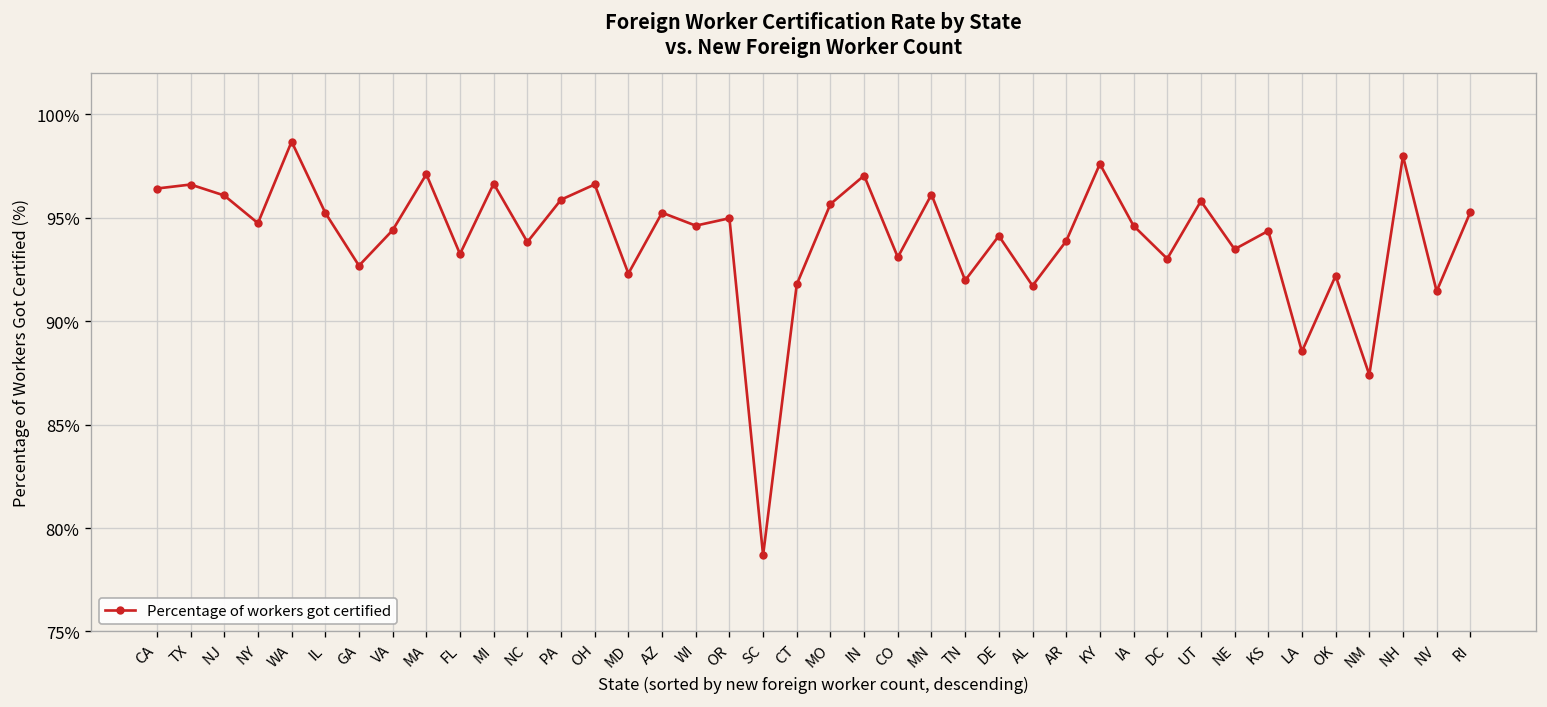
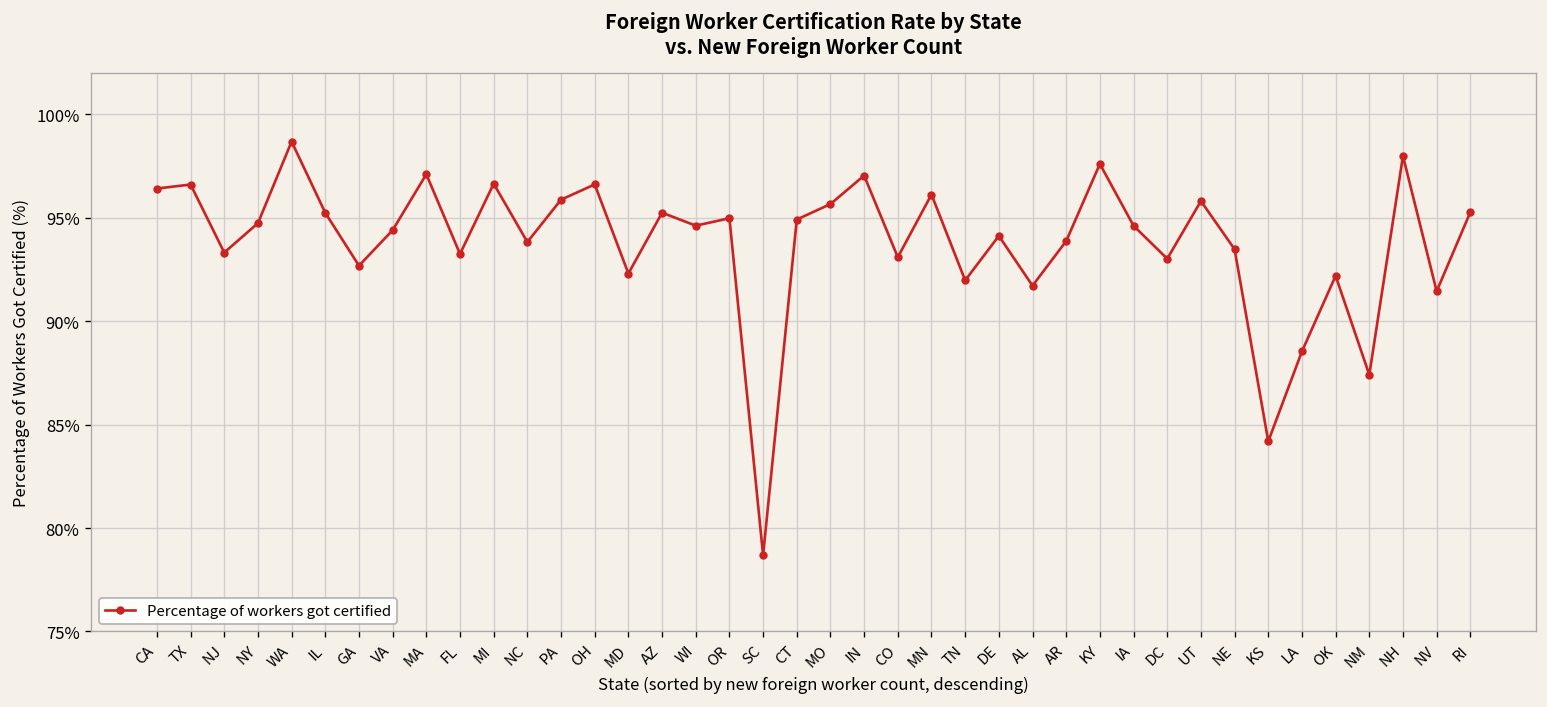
  {
    "CA": "96.4%",
    "TX": "96.6%",
-   "NJ": "96.1%",
+   "NJ": "93.3%",
    "NY": "94.7%",
    "WA": "98.7%",
    "IL": "95.2%",
    "GA": "92.7%",
    "VA": "94.4%",
    "MA": "97.1%",
    "FL": "93.2%",
    "MI": "96.6%",
    "NC": "93.8%",
    "PA": "95.9%",
    "OH": "96.6%",
    "MD": "92.3%",
    "AZ": "95.2%",
    "WI": "94.6%",
    "OR": "95.0%",
    "SC": "78.7%",
-   "CT": "91.8%",
+   "CT": "94.9%",
    "MO": "95.7%",
    "IN": "97.0%",
    "CO": "93.1%",
    "MN": "96.1%",
    "TN": "92.0%",
    "DE": "94.1%",
    "AL": "91.7%",
    "AR": "93.9%",
    "KY": "97.6%",
    "IA": "94.6%",
    "DC": "93.0%",
    "UT": "95.8%",
    "NE": "93.5%",
-   "KS": "94.4%",
+   "KS": "84.2%",
    "LA": "88.5%",
    "OK": "92.2%",
    "NM": "87.4%",
    "NH": "98.0%",
    "NV": "91.4%",
    "RI": "95.3%"
  }
